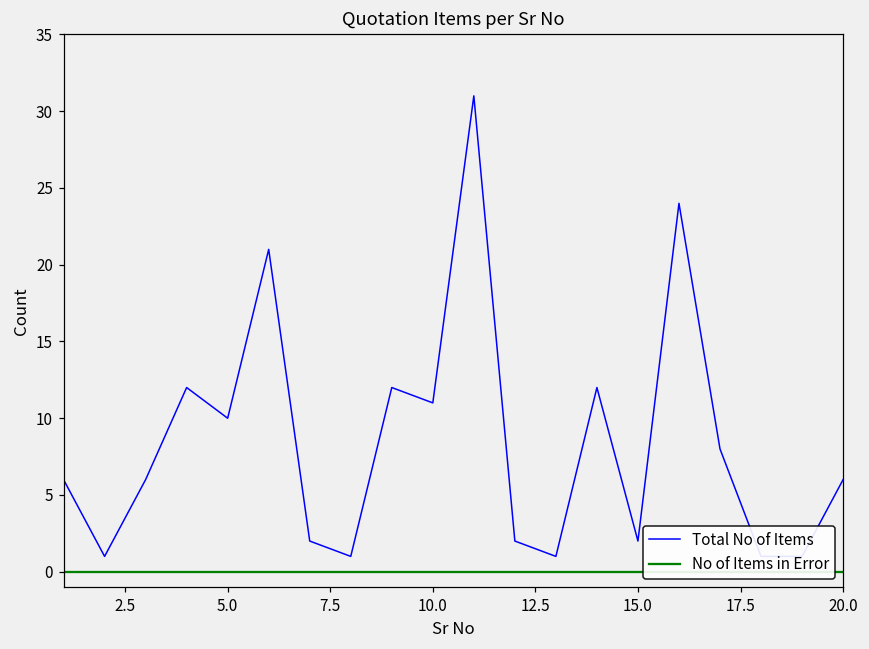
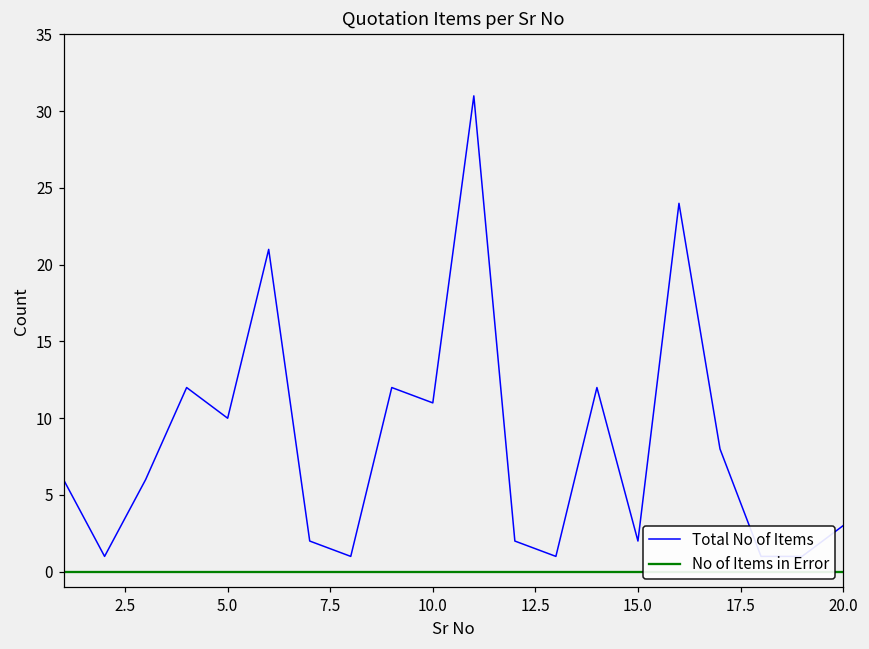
  {
    "Total No of Items": {
      "5.0": 10,
      "10.0": 11,
      "15.0": 2,
-     "20.0": 6
+     "20.0": 3
    },
    "No of Items in Error": {
      "5.0": 0,
      "10.0": 0,
      "15.0": 0,
      "20.0": 0
    }
  }
